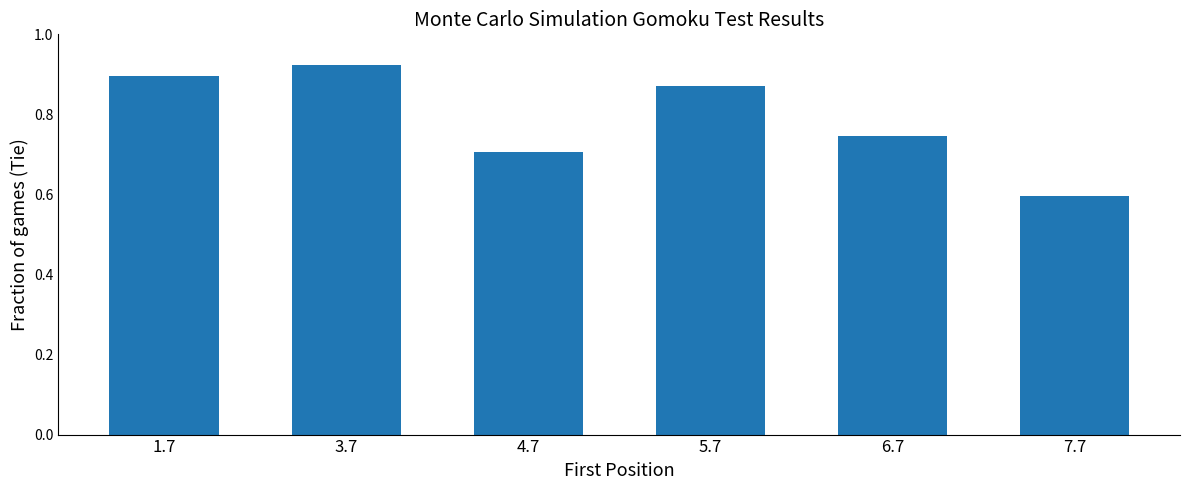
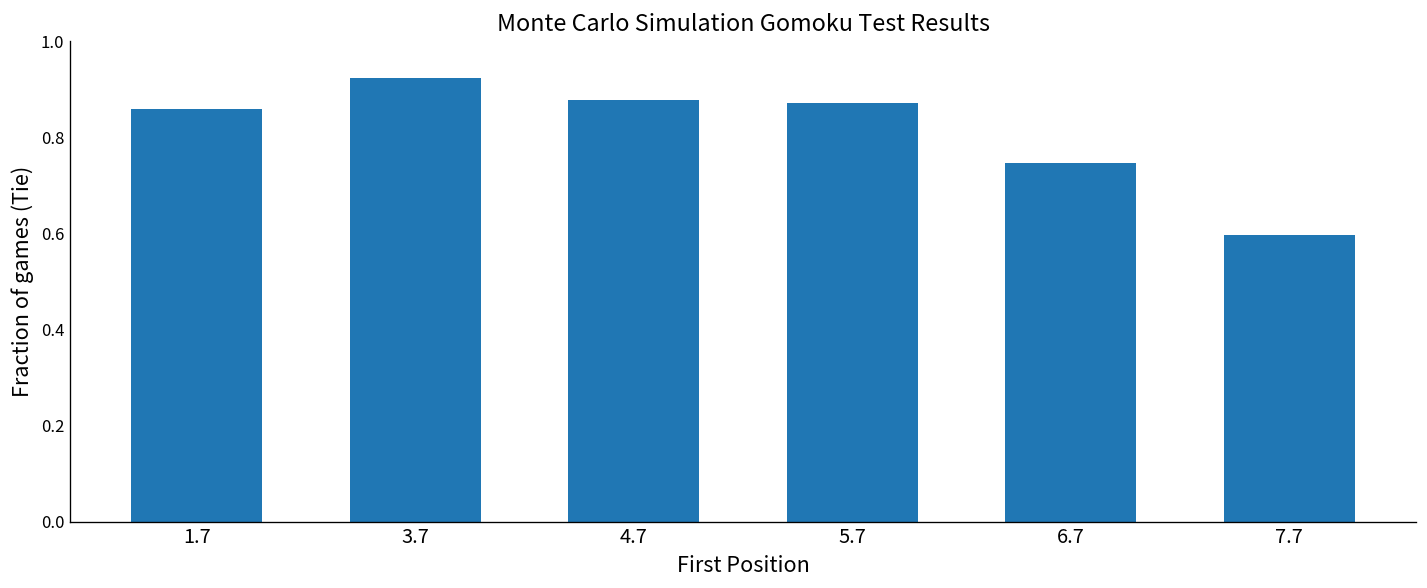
  {
-   "1.7": 0.90,
+   "1.7": 0.86,
    "3.7": 0.92,
-   "4.7": 0.71,
+   "4.7": 0.88,
    "5.7": 0.87,
    "6.7": 0.75,
    "7.7": 0.60
  }
